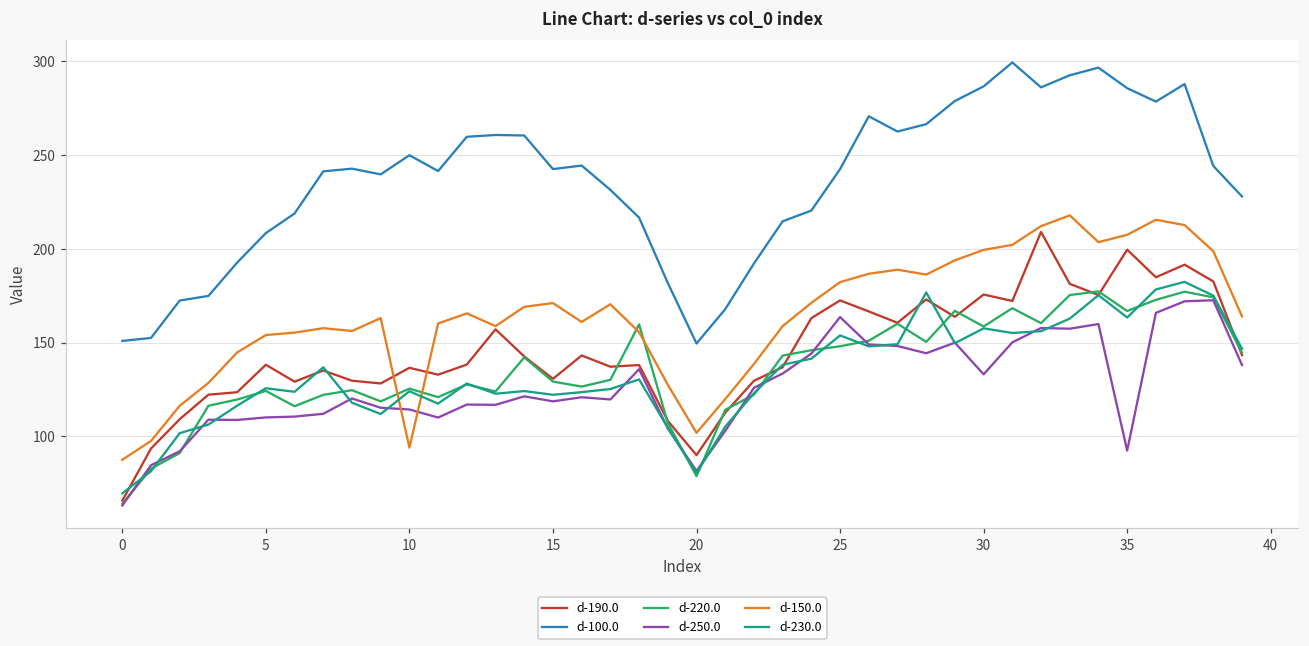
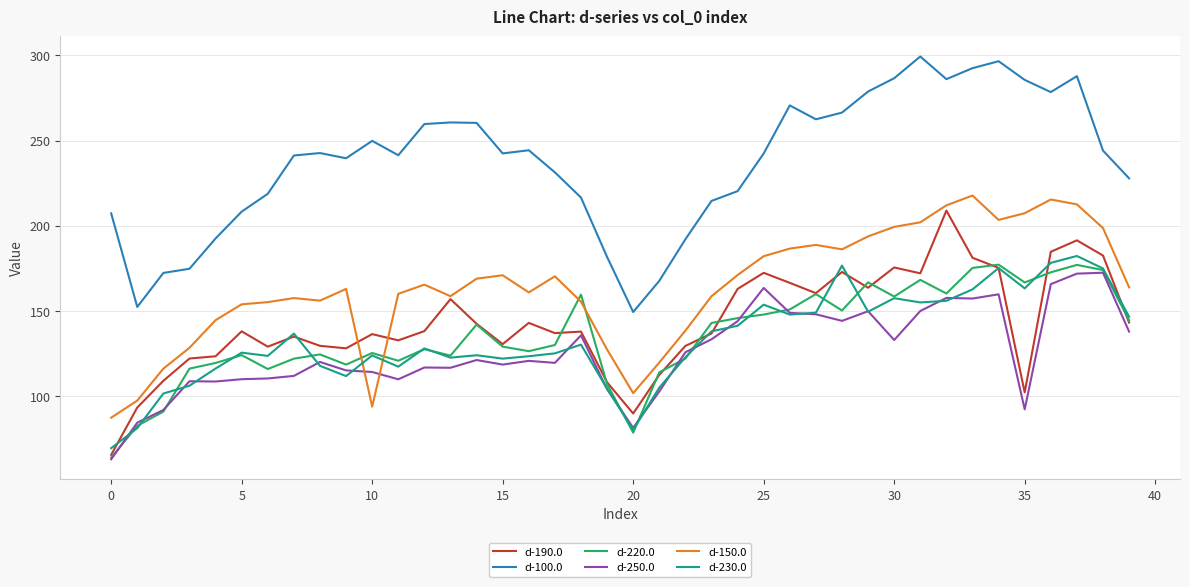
  {
    "d-190.0": {
      "0": 66,
      "5": 138,
      "10": 137,
      "20": 90,
      "25": 172,
      "30": 176,
-     "35": 200
+     "35": 102
    },
    "d-100.0": {
-     "0": 151,
+     "0": 207,
      "5": 208,
      "10": 250,
      "15": 242,
      "20": 149,
      "25": 242,
      "30": 287,
      "35": 286
    },
    "d-250.0": {
      "5": 110,
      "10": 114,
      "15": 119,
      "25": 164,
      "30": 133,
      "35": 92
    },
    "d-150.0": {
      "0": 88,
      "5": 154,
      "10": 94,
      "15": 171,
      "20": 102,
      "25": 182,
      "30": 199,
      "35": 207
    }
  }
